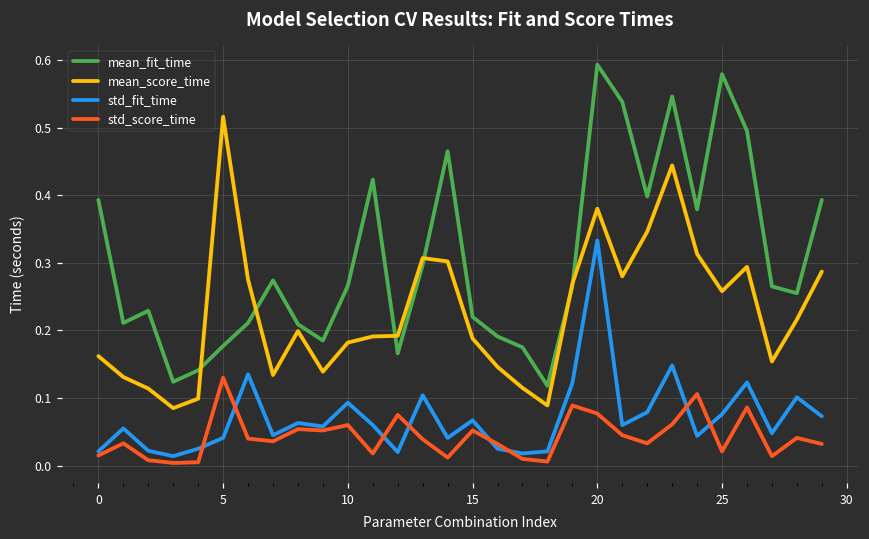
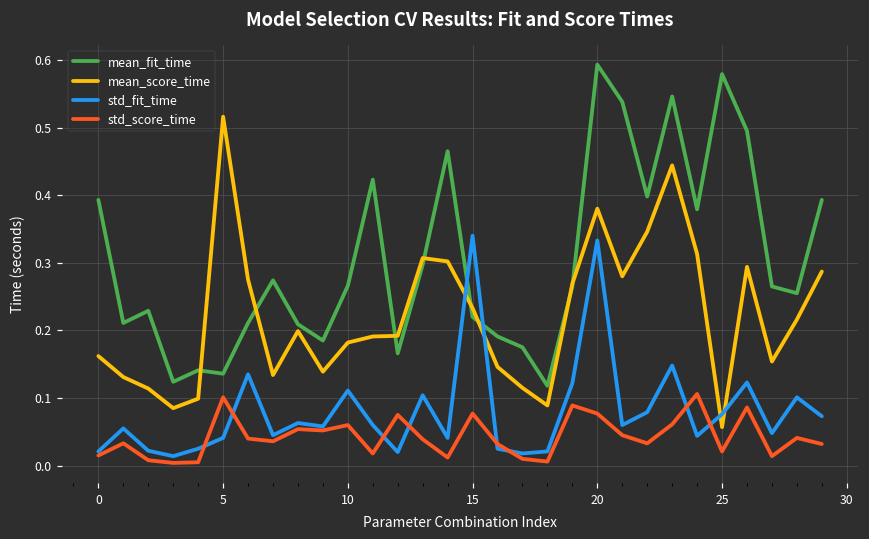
  {
    "mean_fit_time": {
      "0": 0.39,
-     "5": 0.18,
+     "5": 0.14,
      "10": 0.27,
      "15": 0.22,
      "20": 0.59,
      "25": 0.58
    },
    "mean_score_time": {
      "0": 0.16,
      "5": 0.52,
      "10": 0.18,
-     "15": 0.19,
+     "15": 0.23,
      "20": 0.38,
-     "25": 0.26
+     "25": 0.06
    },
    "std_fit_time": {
      "0": 0.02,
      "5": 0.04,
-     "10": 0.09,
-     "15": 0.07,
+     "10": 0.11,
+     "15": 0.34,
      "20": 0.33,
      "25": 0.08
    },
    "std_score_time": {
      "0": 0.02,
-     "5": 0.13,
+     "5": 0.10,
      "10": 0.06,
-     "15": 0.05,
+     "15": 0.08,
      "20": 0.08,
      "25": 0.02
    }
  }
